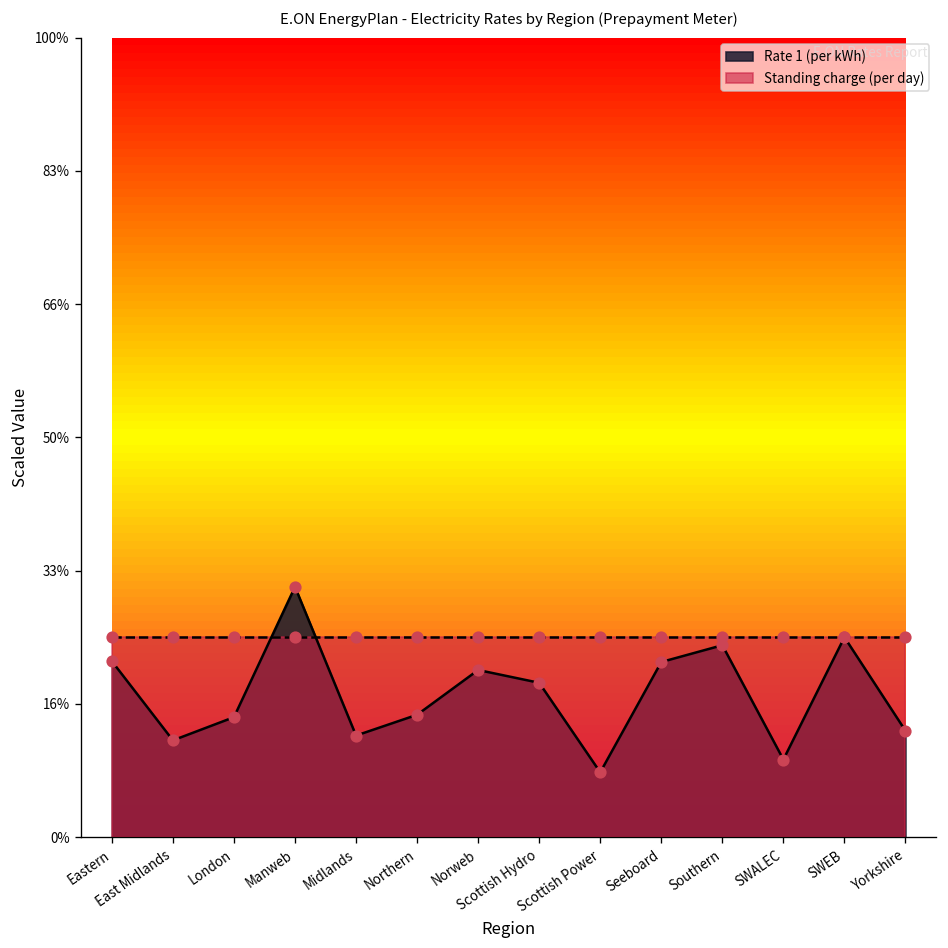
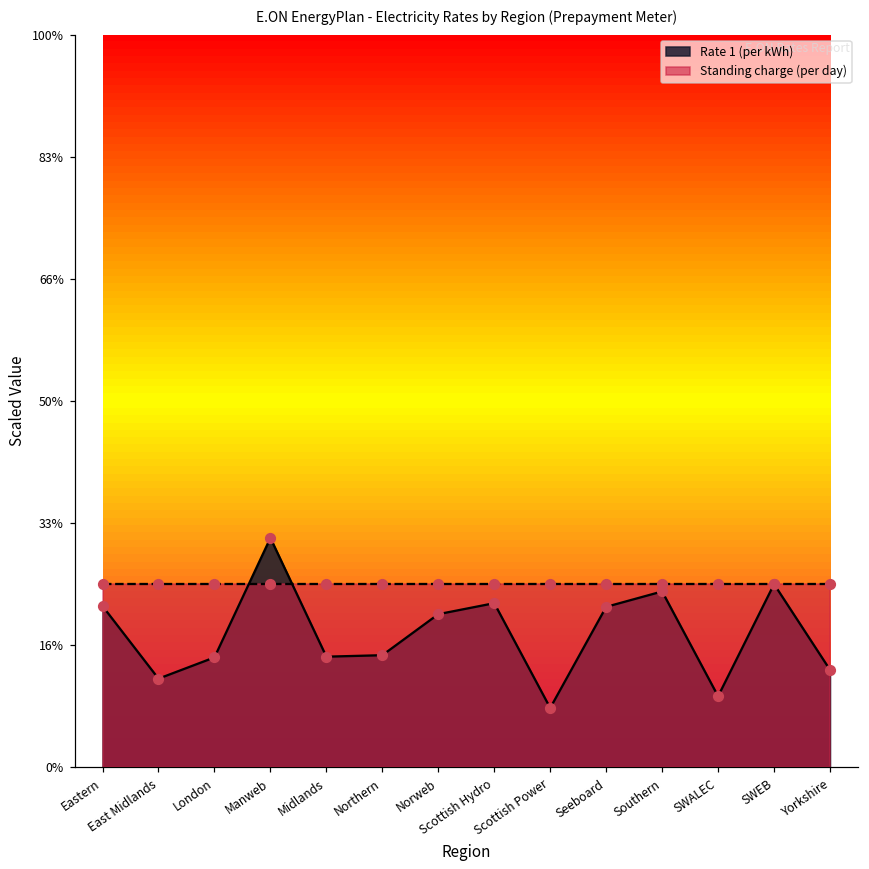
  {
    "Rate 1 (per kWh)": {
      "Eastern": "22%",
      "East Midlands": "12%",
      "London": "15%",
      "Manweb": "31%",
-     "Midlands": "13%",
+     "Midlands": "15%",
      "Northern": "15%",
      "Norweb": "21%",
-     "Scottish Hydro": "19%",
+     "Scottish Hydro": "22%",
      "Scottish Power": "8%",
      "Seeboard": "22%",
      "Southern": "24%",
      "SWALEC": "10%",
      "Yorkshire": "13%"
    },
    "Standing charge (per day)": {
      "Eastern": "25%",
      "East Midlands": "25%",
      "London": "25%",
      "Manweb": "25%",
      "Midlands": "25%",
      "Northern": "25%",
      "Norweb": "25%",
      "Scottish Hydro": "25%",
      "Scottish Power": "25%",
      "Seeboard": "25%",
      "Southern": "25%",
      "SWALEC": "25%",
      "Yorkshire": "25%"
    }
  }
